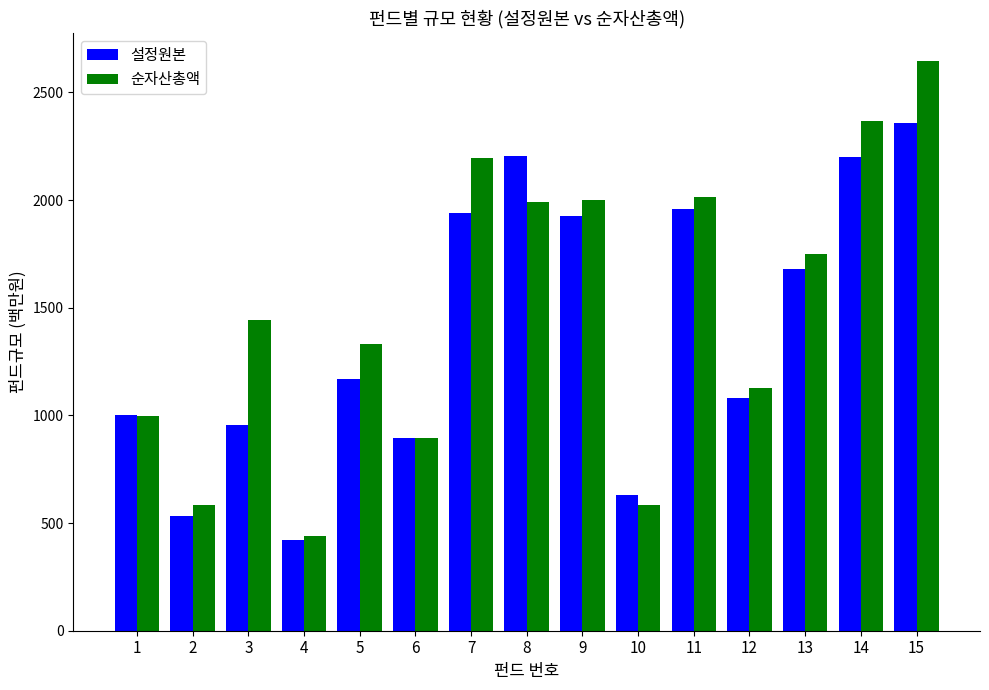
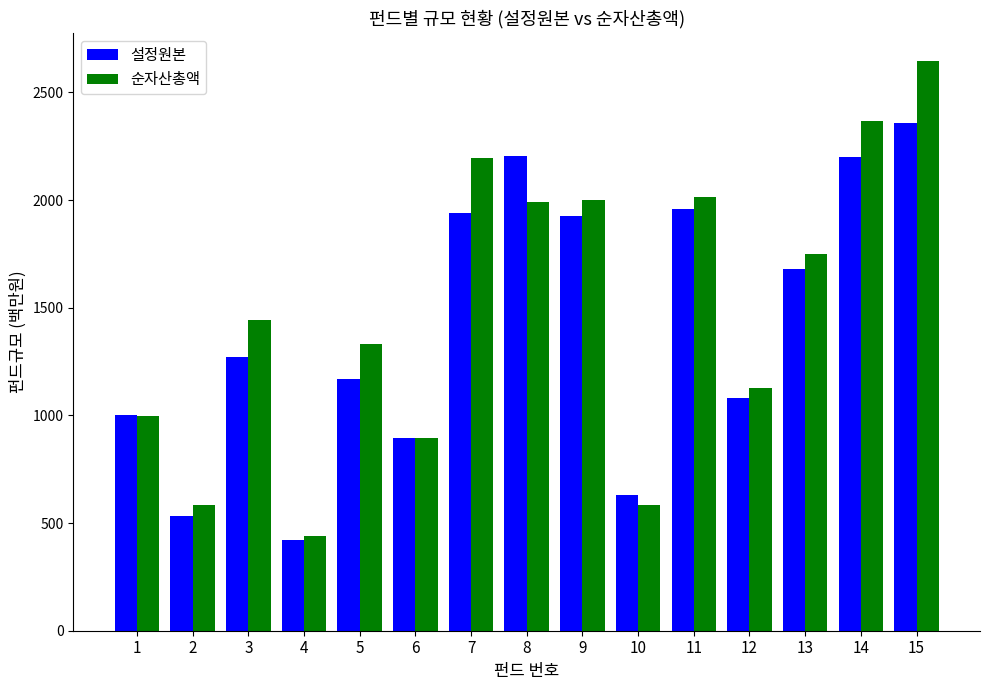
  {
    "설정원본": {
      "1": 1000,
      "2": 530,
-     "3": 960,
+     "3": 1270,
      "4": 420,
      "5": 1170,
      "6": 900,
      "7": 1940,
      "8": 2200,
      "9": 1930,
      "10": 630,
      "11": 1960,
      "12": 1080,
      "13": 1680,
      "14": 2200,
      "15": 2360
    },
    "순자산총액": {
      "1": 1000,
      "2": 590,
      "3": 1450,
      "4": 440,
      "5": 1330,
      "6": 900,
      "7": 2200,
      "8": 1990,
      "9": 2000,
      "10": 580,
      "11": 2020,
      "12": 1130,
      "13": 1750,
      "14": 2370,
      "15": 2640
    }
  }
